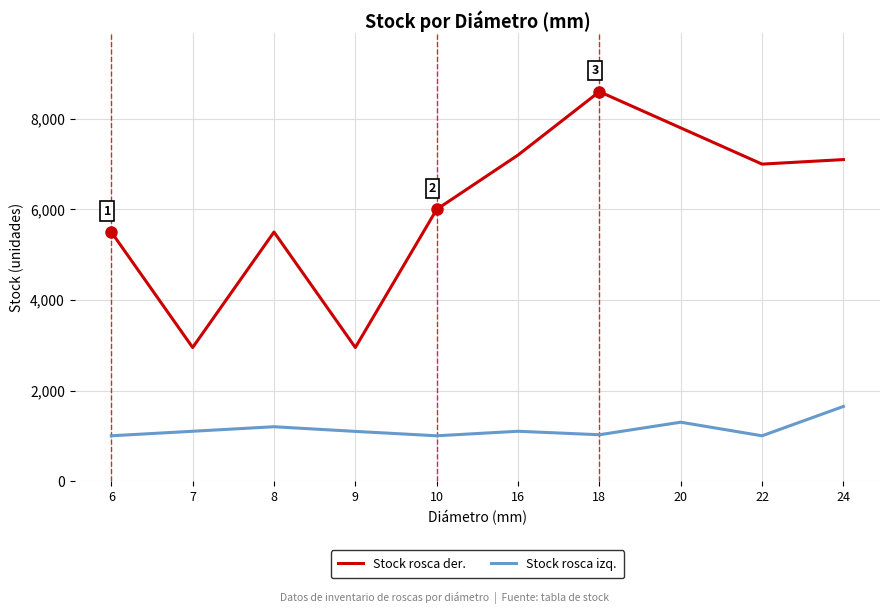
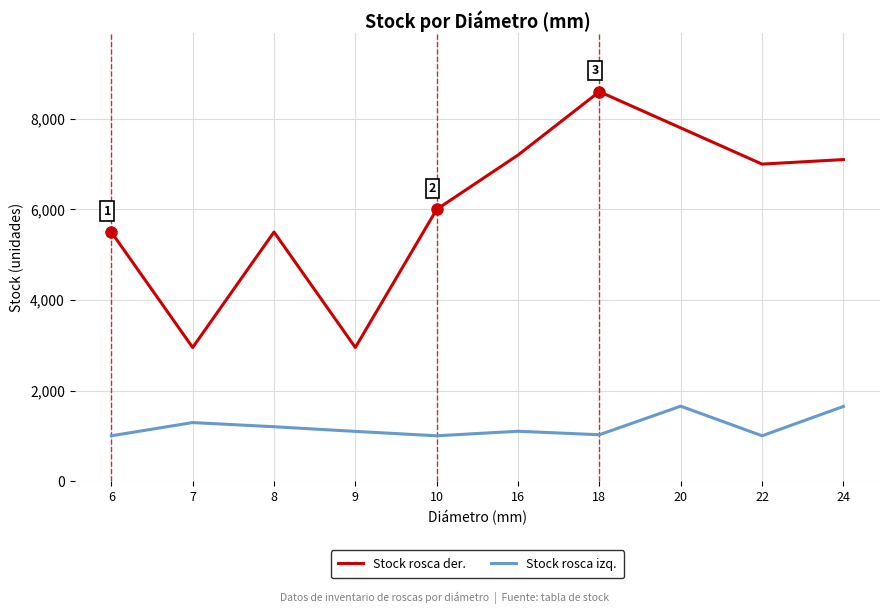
  {
    "Stock rosca izq.": {
      "6": "1,000",
-     "7": "1,100",
+     "7": "1,300",
      "8": "1,200",
      "9": "1,100",
      "10": "1,000",
      "16": "1,100",
      "18": "1,000",
-     "20": "1,300",
+     "20": "1,700",
      "22": "1,000",
      "24": "1,600"
    }
  }
